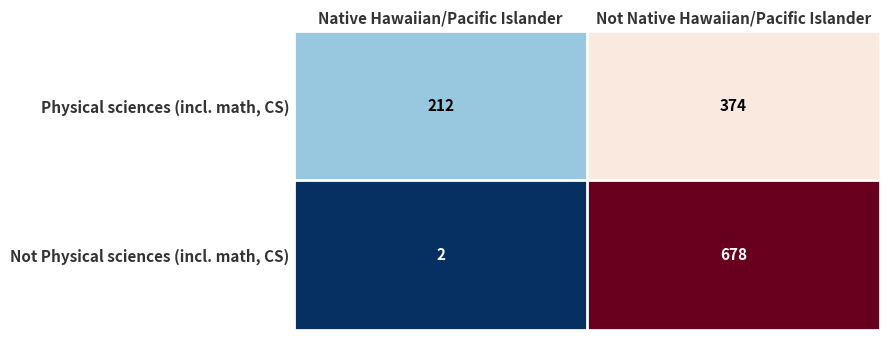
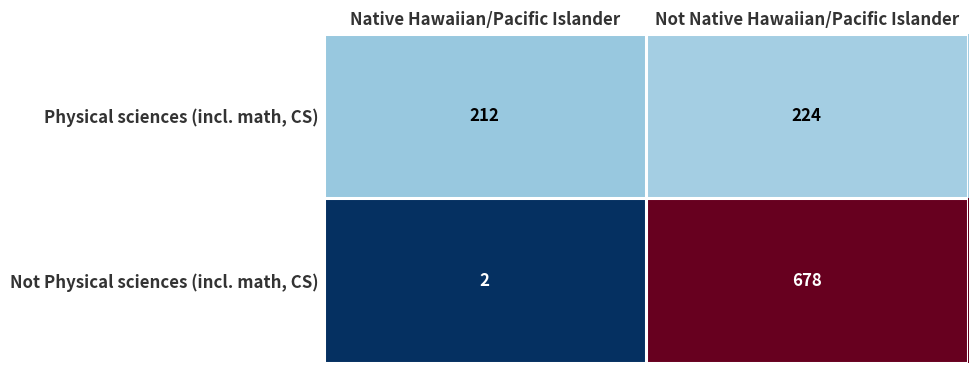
  {
    "Physical sciences (incl. math, CS)": {
      "Native Hawaiian/Pacific Islander": 212,
-     "Not Native Hawaiian/Pacific Islander": 374
+     "Not Native Hawaiian/Pacific Islander": 224
    },
    "Not Physical sciences (incl. math, CS)": {
      "Native Hawaiian/Pacific Islander": 2,
      "Not Native Hawaiian/Pacific Islander": 678
    }
  }
